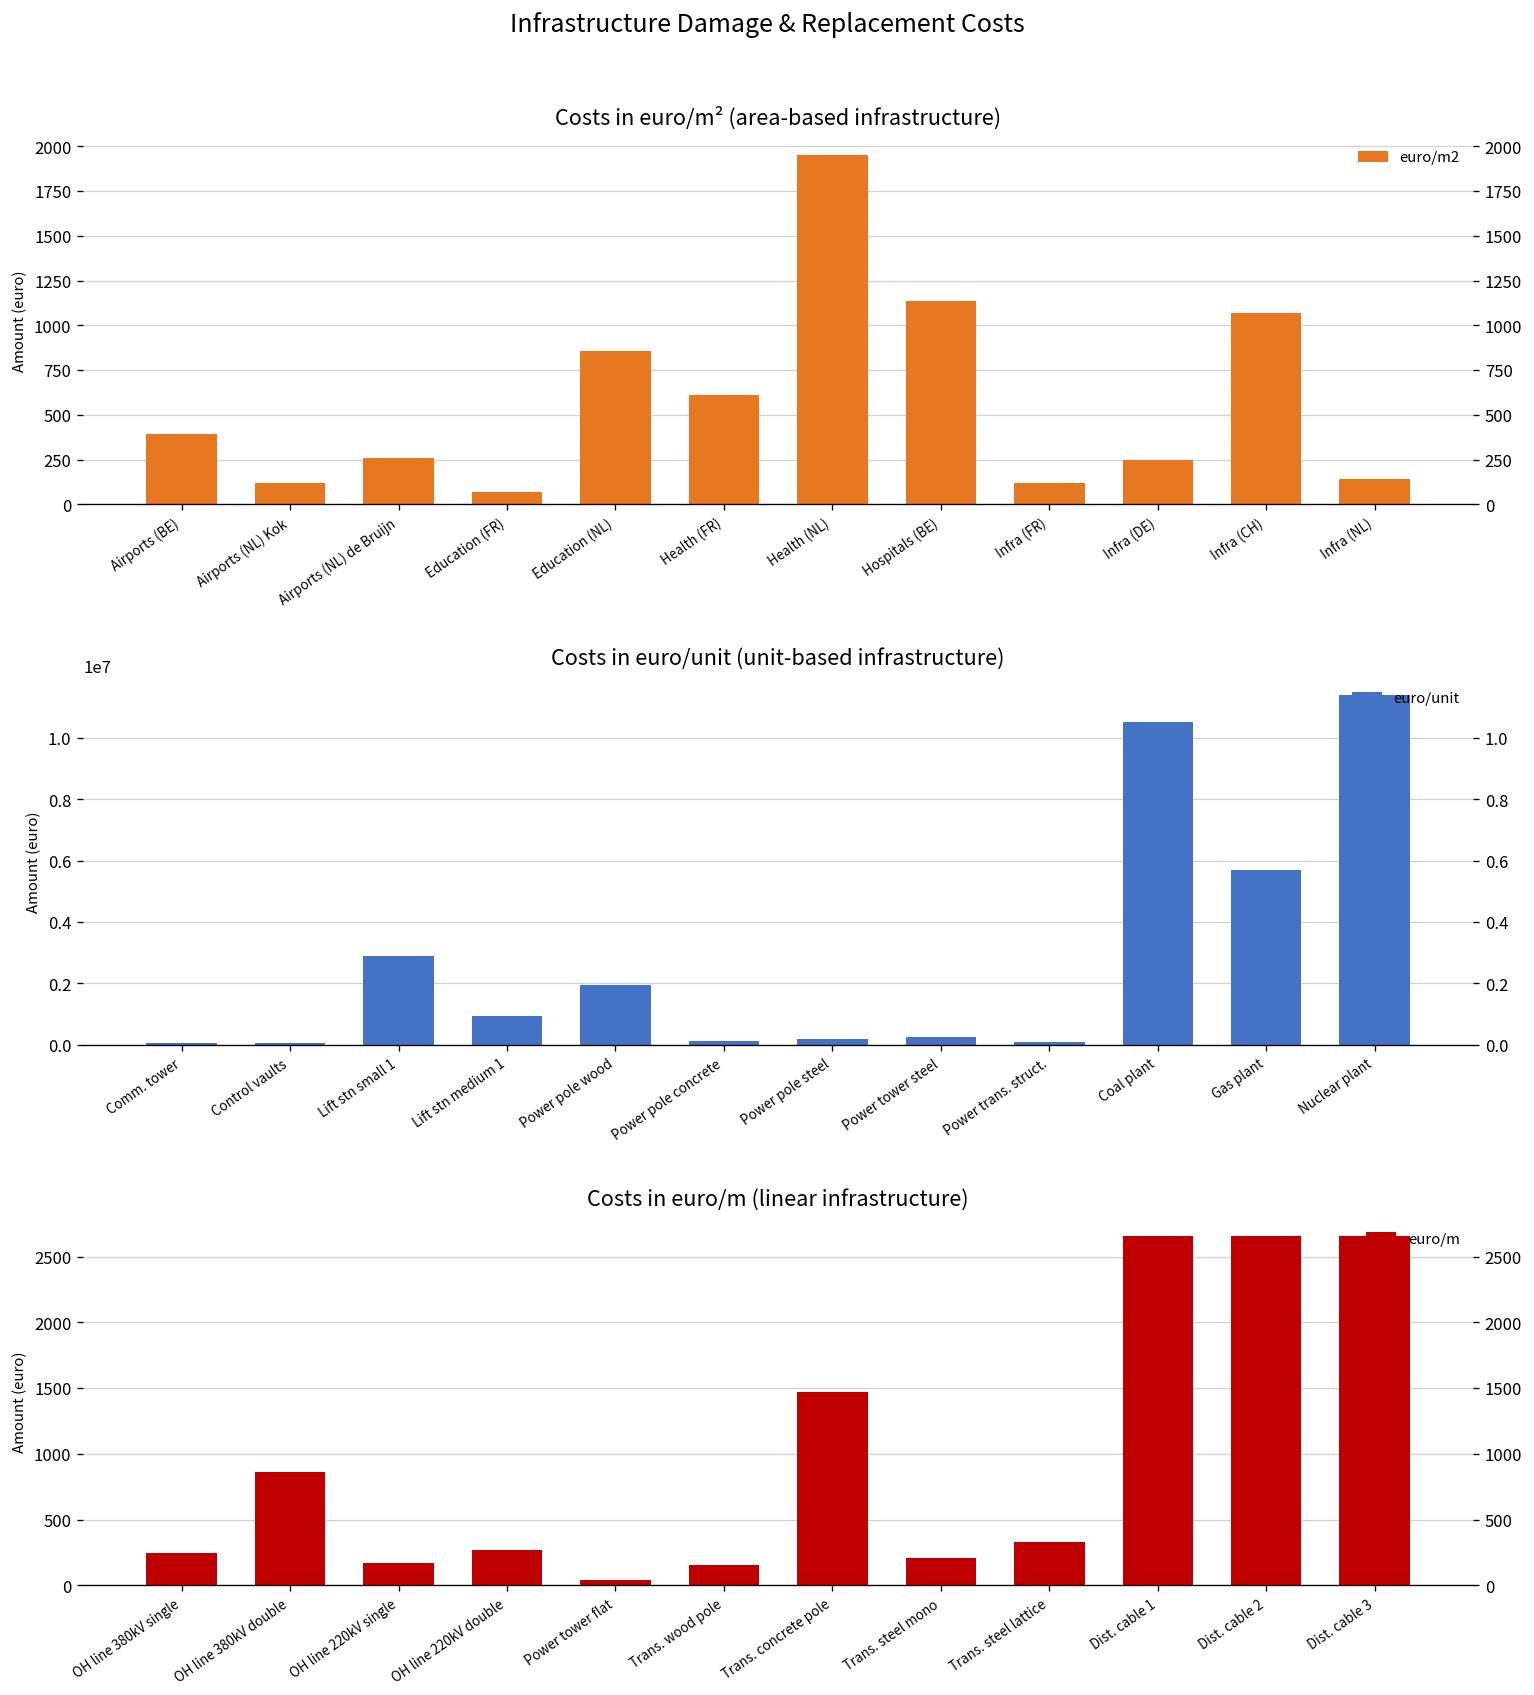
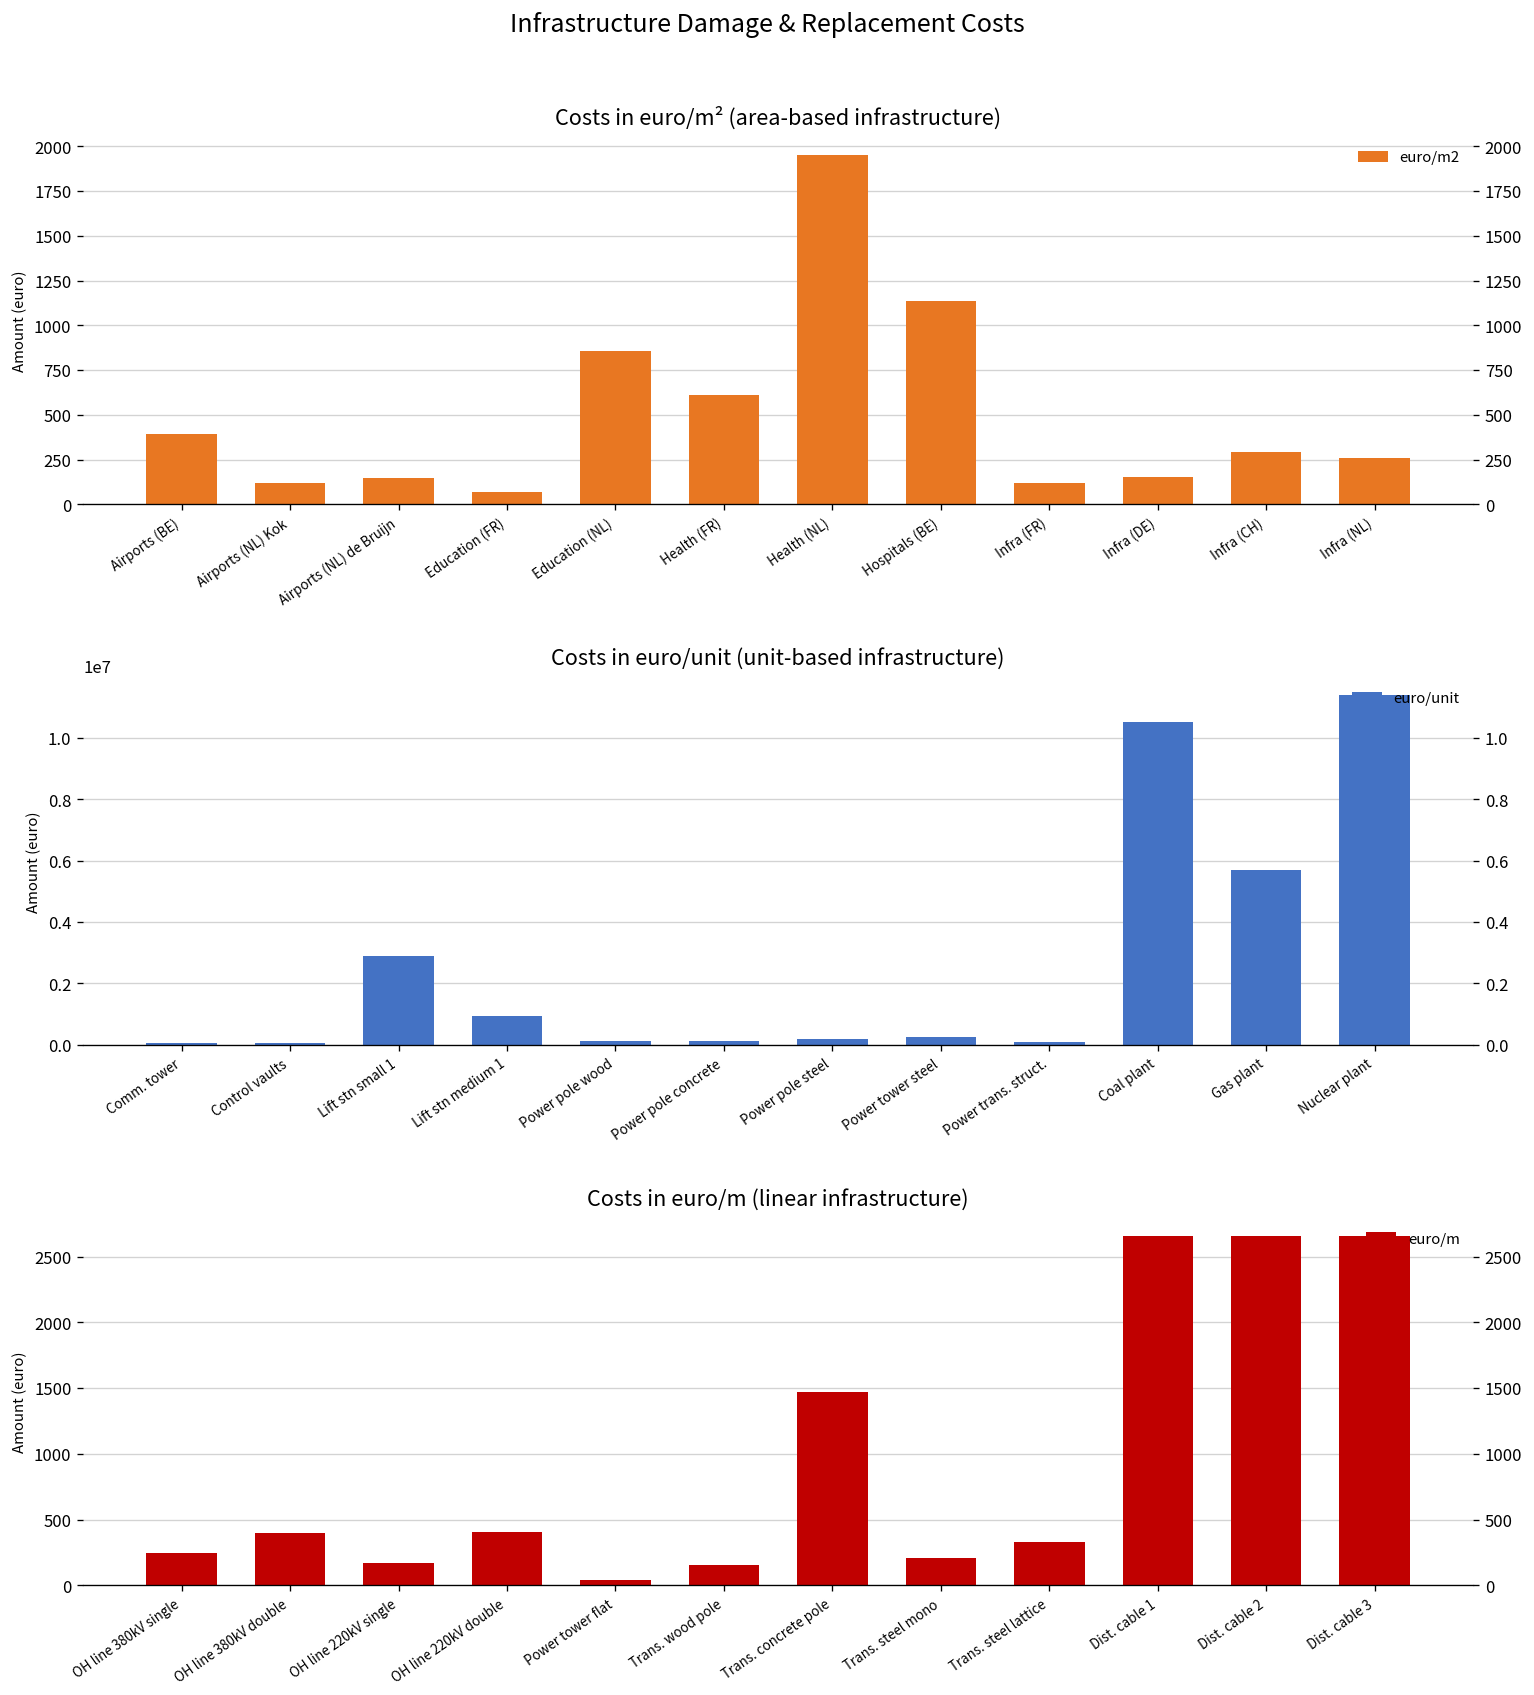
  {
    "Costs in euro/m² (area-based infrastructure)": {
      "Airports (BE)": 390,
      "Airports (NL) Kok": 120,
-     "Airports (NL) de Bruijn": 260,
+     "Airports (NL) de Bruijn": 140,
      "Education (FR)": 70,
      "Education (NL)": 860,
      "Health (FR)": 610,
      "Health (NL)": 1950,
      "Hospitals (BE)": 1130,
      "Infra (FR)": 120,
-     "Infra (DE)": 250,
-     "Infra (CH)": 1070,
-     "Infra (NL)": 140
+     "Infra (DE)": 150,
+     "Infra (CH)": 290,
+     "Infra (NL)": 260
    },
    "Costs in euro/unit (unit-based infrastructure)": {
      "Lift stn small 1": 2900000,
      "Lift stn medium 1": 900000,
-     "Power pole wood": 1900000,
+     "Power pole wood": 100000,
      "Power pole concrete": 100000,
      "Power pole steel": 200000,
      "Power tower steel": 200000,
      "Power trans. struct.": 100000,
      "Coal plant": 10500000,
      "Gas plant": 5700000,
      "Nuclear plant": 11400000
    },
    "Costs in euro/m (linear infrastructure)": {
      "OH line 380kV single": 250,
-     "OH line 380kV double": 870,
+     "OH line 380kV double": 400,
      "OH line 220kV single": 170,
-     "OH line 220kV double": 270,
+     "OH line 220kV double": 410,
      "Power tower flat": 40,
      "Trans. wood pole": 160,
      "Trans. concrete pole": 1470,
      "Trans. steel mono": 210,
      "Trans. steel lattice": 330,
      "Dist. cable 1": 2660,
      "Dist. cable 2": 2660,
      "Dist. cable 3": 2660
    }
  }
